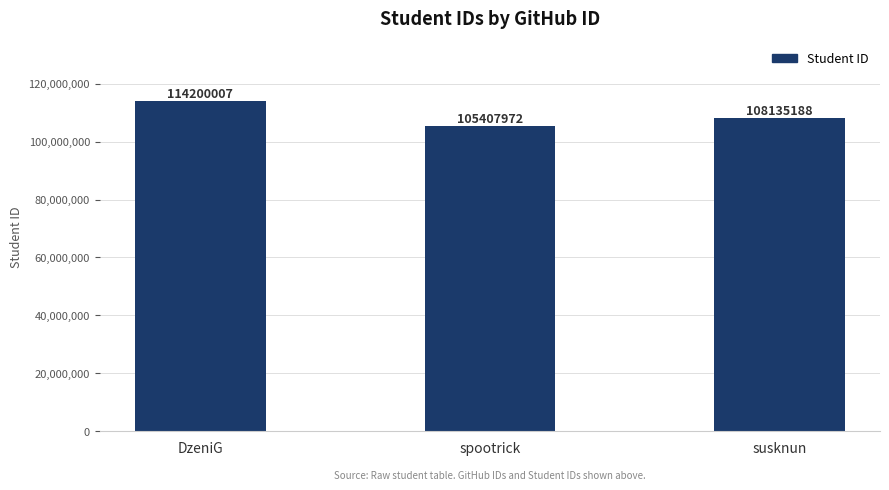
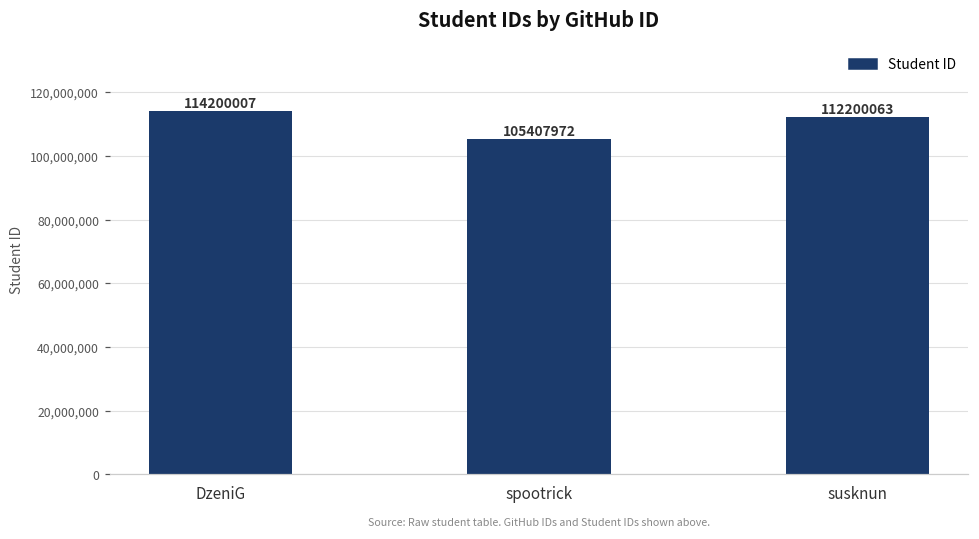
  {
    "DzeniG": 114200007,
    "spootrick": 105407972,
-   "susknun": 108135188
+   "susknun": 112200063
  }
